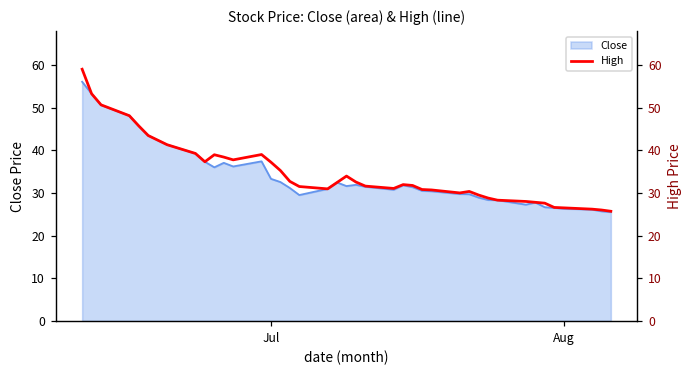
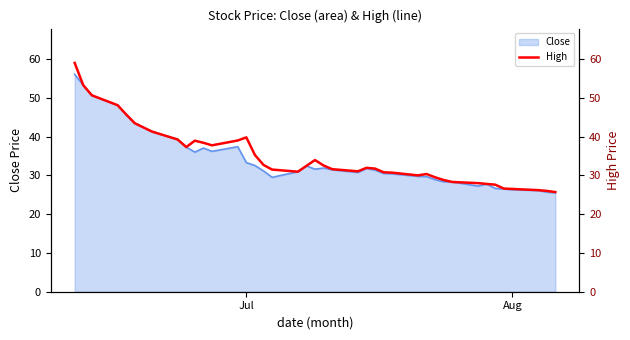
  {
    "Close": {
      "Jul": 33,
      "Aug": 26
    },
    "High": {
-     "Jul": 37,
+     "Jul": 40,
      "Aug": 27
    }
  }
